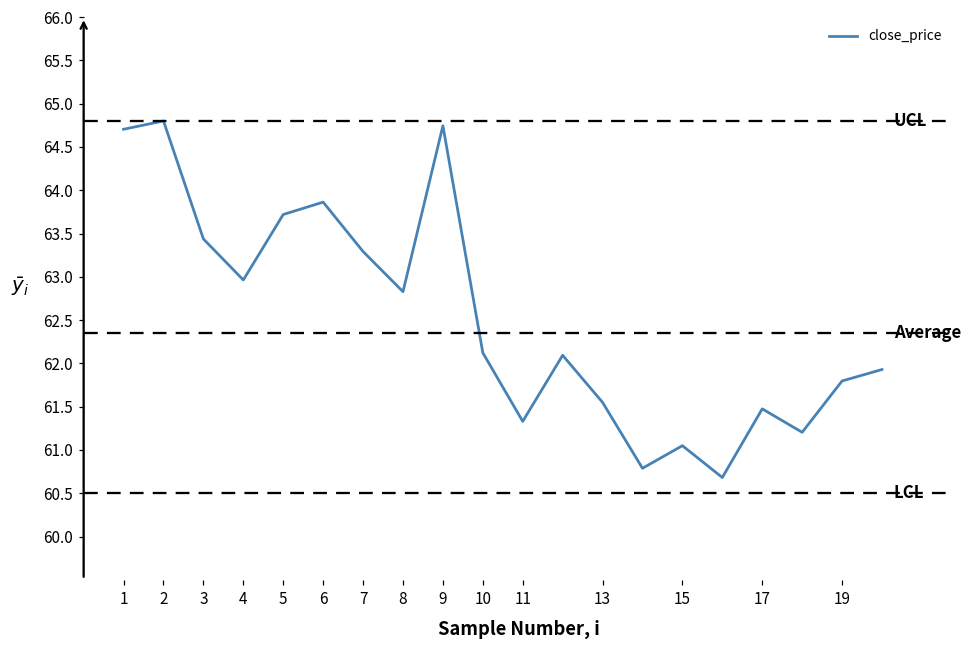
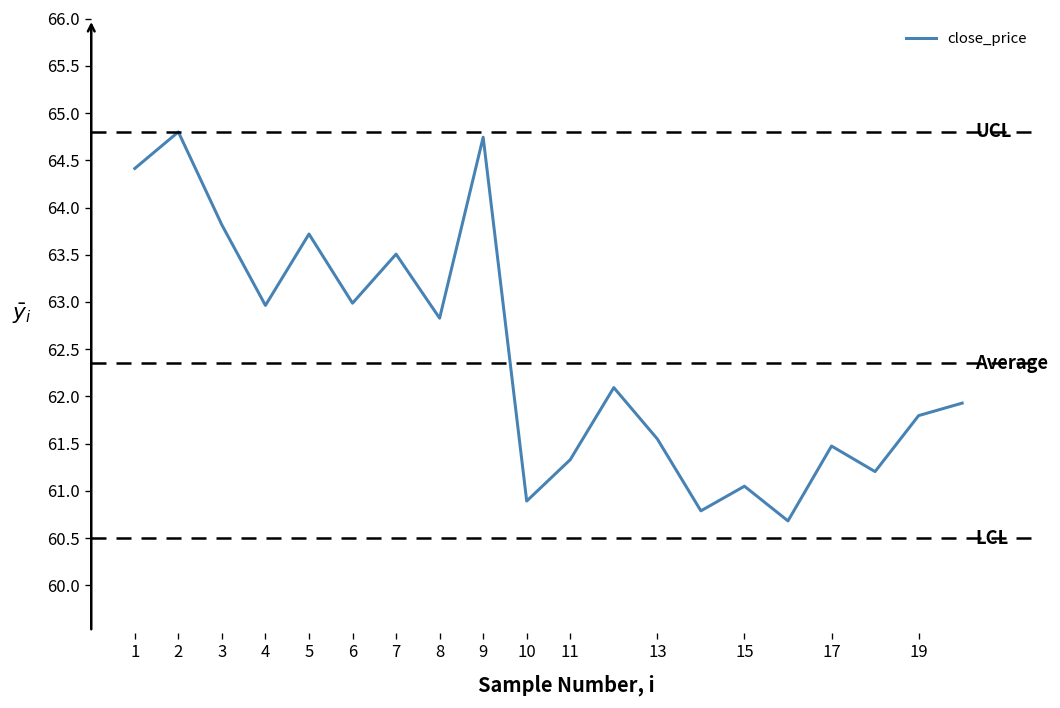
  {
-   "1": 64.7,
+   "1": 64.4,
    "2": 64.8,
-   "3": 63.4,
+   "3": 63.8,
    "4": 63.0,
    "5": 63.7,
-   "6": 63.9,
-   "7": 63.3,
+   "6": 63.0,
+   "7": 63.5,
    "8": 62.8,
    "9": 64.7,
-   "10": 62.1,
+   "10": 60.9,
    "11": 61.3,
    "13": 61.5,
    "15": 61.0,
    "17": 61.5,
    "19": 61.8
  }
